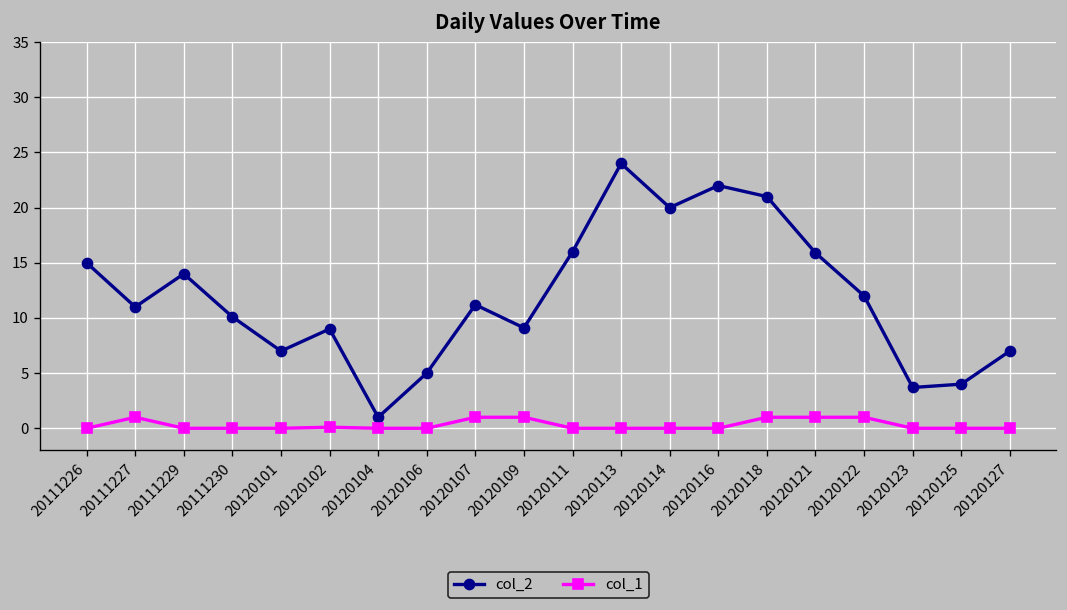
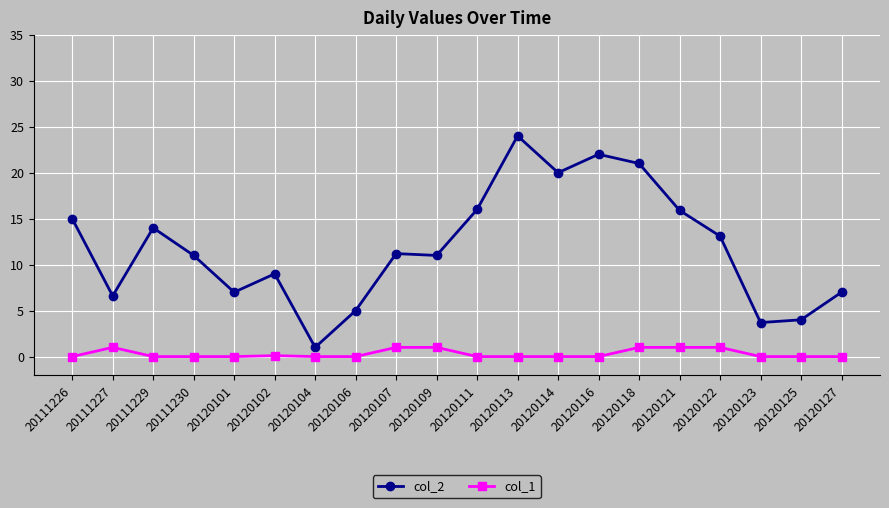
  {
    "col_2": {
      "20111226": 15,
-     "20111227": 11,
+     "20111227": 7,
      "20111229": 14,
-     "20111230": 10,
+     "20111230": 11,
      "20120101": 7,
      "20120102": 9,
      "20120104": 1,
      "20120106": 5,
      "20120107": 11,
-     "20120109": 9,
+     "20120109": 11,
      "20120111": 16,
      "20120113": 24,
      "20120114": 20,
      "20120116": 22,
      "20120118": 21,
      "20120121": 16,
-     "20120122": 12,
+     "20120122": 13,
      "20120123": 4,
      "20120125": 4,
      "20120127": 7
    },
    "col_1": {
      "20111226": 0,
      "20111227": 1,
      "20111229": 0,
      "20111230": 0,
      "20120101": 0,
      "20120102": 0,
      "20120104": 0,
      "20120106": 0,
      "20120107": 1,
      "20120109": 1,
      "20120111": 0,
      "20120113": 0,
      "20120114": 0,
      "20120116": 0,
      "20120118": 1,
      "20120121": 1,
      "20120122": 1,
      "20120123": 0,
      "20120125": 0,
      "20120127": 0
    }
  }
